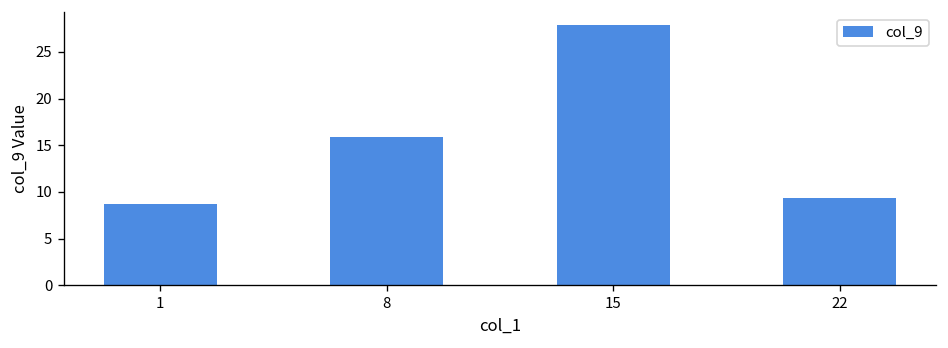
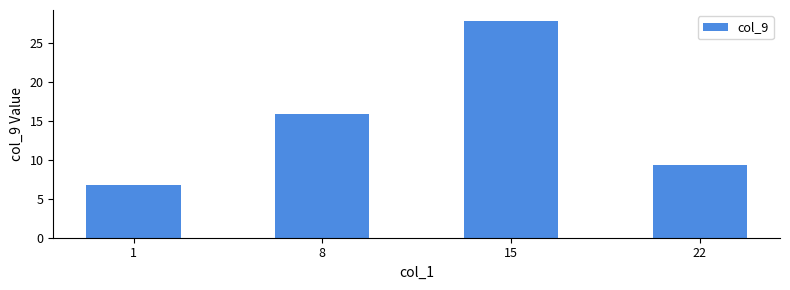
  {
-   "1": 9,
+   "1": 7,
    "8": 16,
    "15": 28,
    "22": 9
  }
